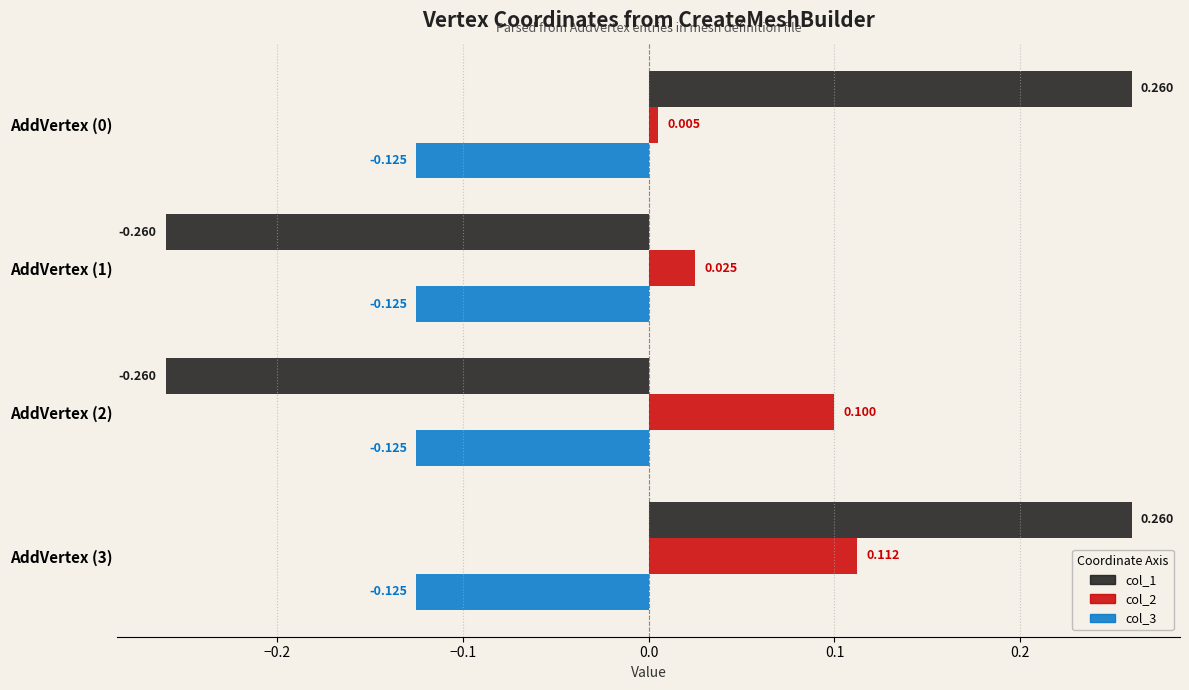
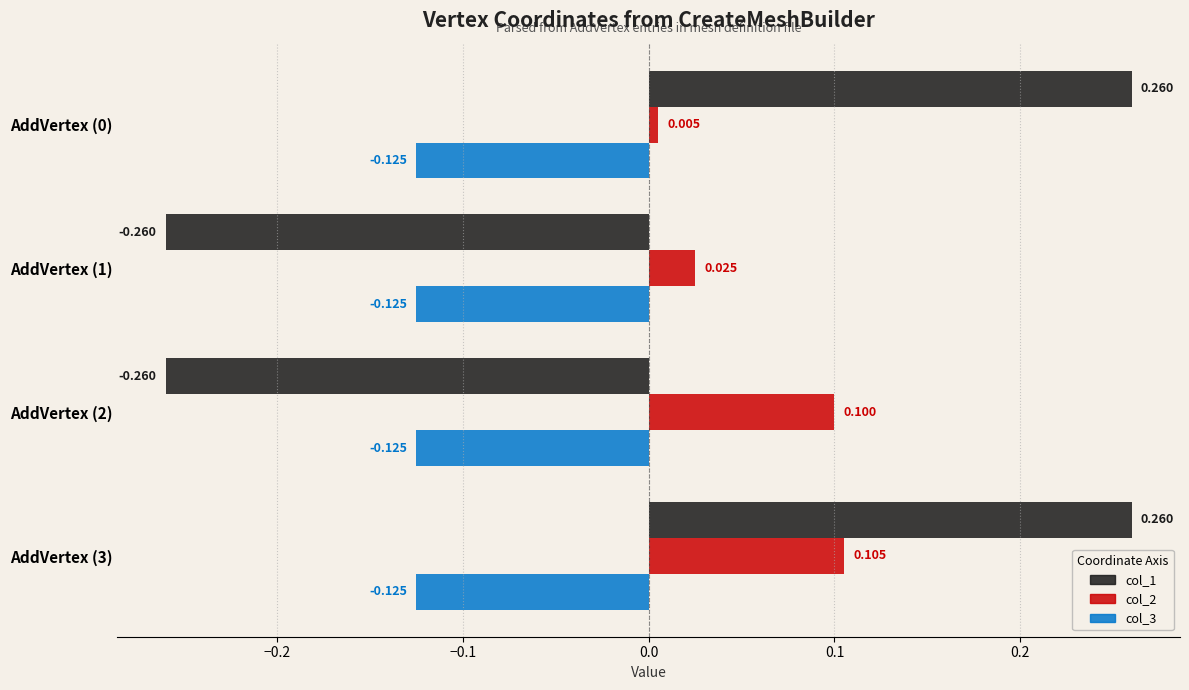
  {
    "col_1": {
      "AddVertex (0)": 0.260,
      "AddVertex (1)": -0.260,
      "AddVertex (2)": -0.260,
      "AddVertex (3)": 0.260
    },
    "col_2": {
      "AddVertex (0)": 0.005,
      "AddVertex (1)": 0.025,
      "AddVertex (2)": 0.100,
-     "AddVertex (3)": 0.112
+     "AddVertex (3)": 0.105
    },
    "col_3": {
      "AddVertex (0)": -0.125,
      "AddVertex (1)": -0.125,
      "AddVertex (2)": -0.125,
      "AddVertex (3)": -0.125
    }
  }
